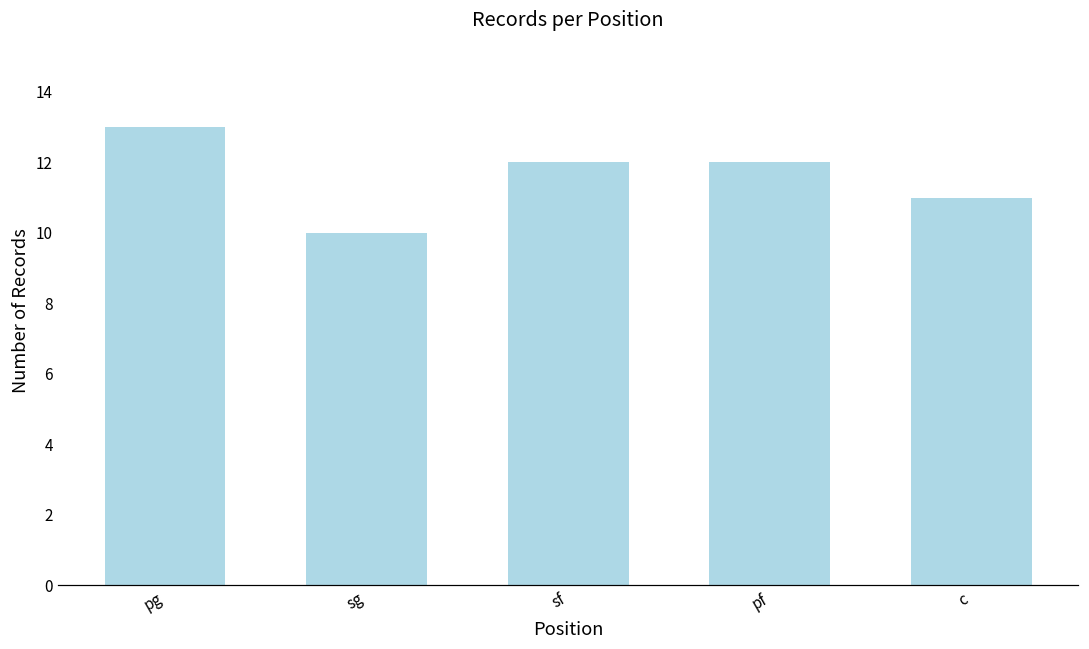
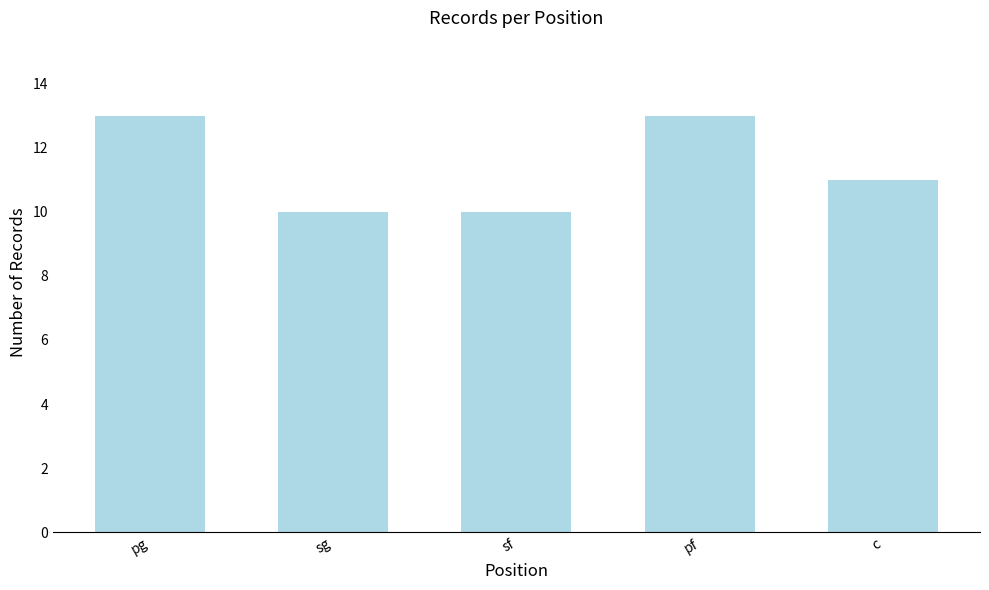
  {
    "pg": 13,
    "sg": 10,
-   "sf": 12,
-   "pf": 12,
+   "sf": 10,
+   "pf": 13,
    "c": 11
  }
